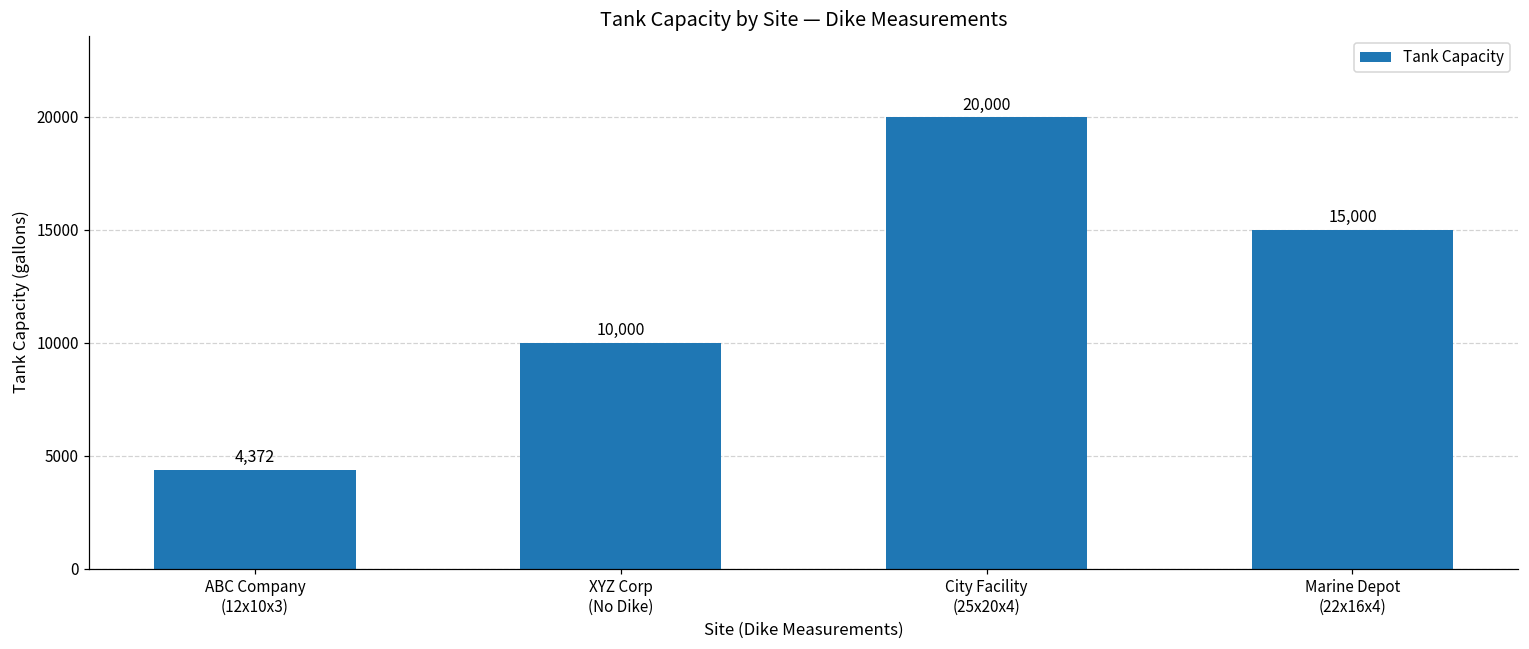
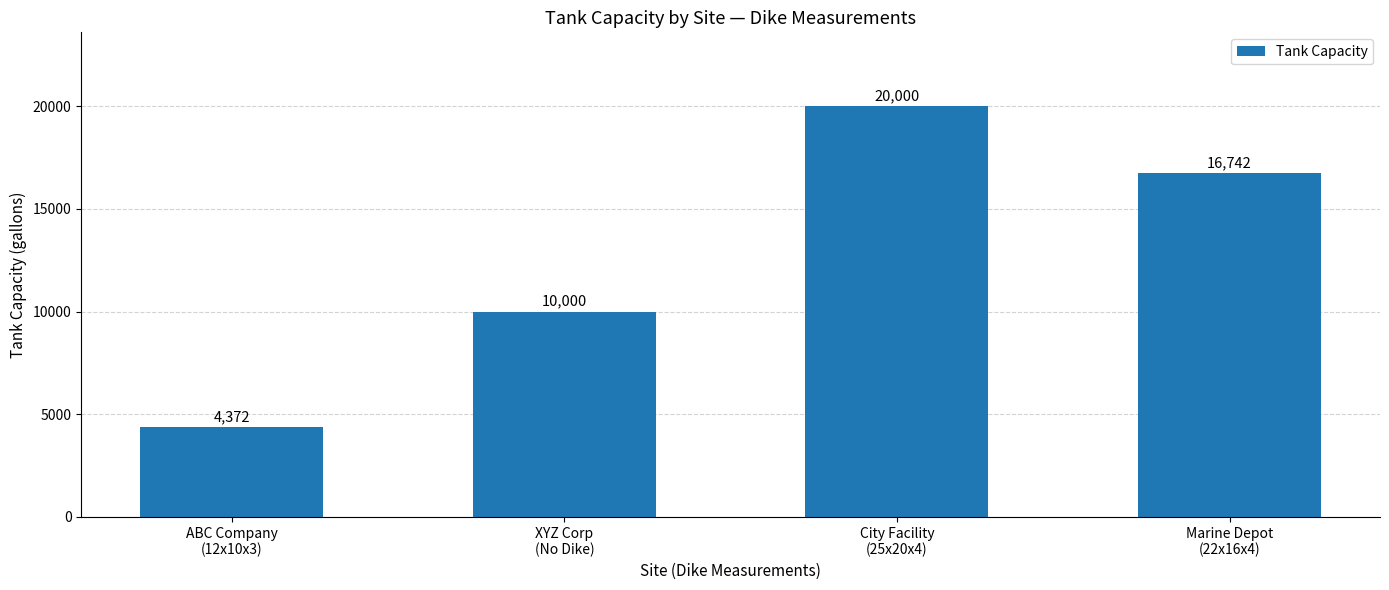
  {
    "ABC Company (12x10x3)": "4,372",
    "XYZ Corp (No Dike)": "10,000",
    "City Facility (25x20x4)": "20,000",
-   "Marine Depot (22x16x4)": "15,000"
+   "Marine Depot (22x16x4)": "16,742"
  }
